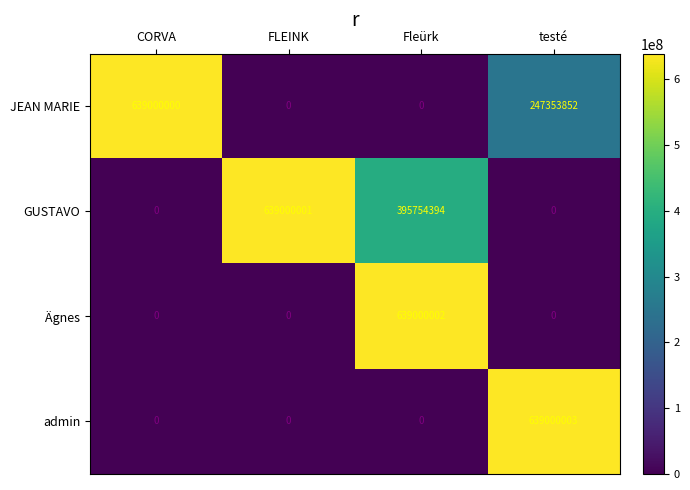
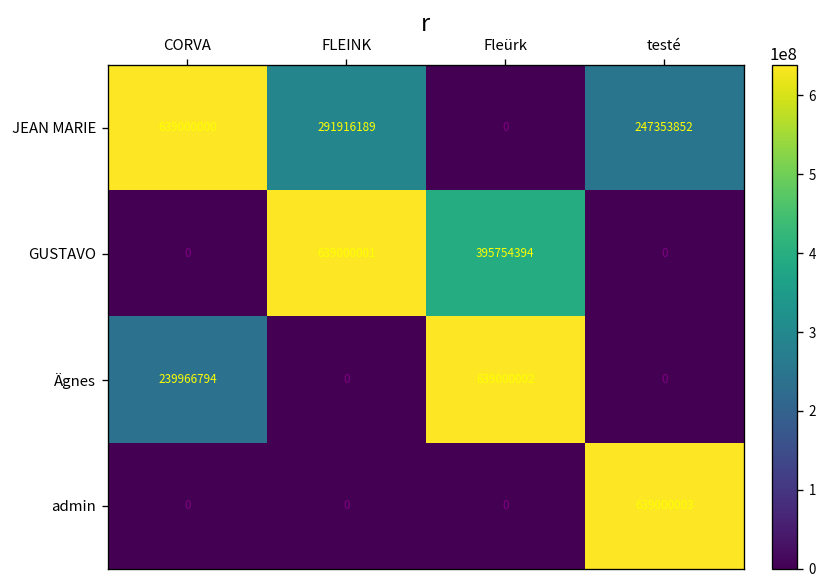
  {
    "JEAN MARIE": {
-     "FLEINK": 0,
+     "FLEINK": 291916189,
      "Fleürk": 0,
      "testé": 247353852
    },
    "GUSTAVO": {
      "CORVA": 0,
      "Fleürk": 395754394,
      "testé": 0
    },
    "Ägnes": {
-     "CORVA": 0,
+     "CORVA": 239966794,
      "FLEINK": 0,
      "testé": 0
    },
    "admin": {
      "CORVA": 0,
      "FLEINK": 0,
      "Fleürk": 0
    }
  }
